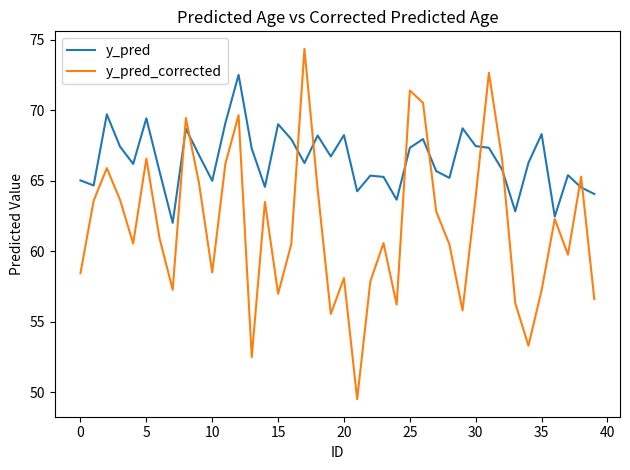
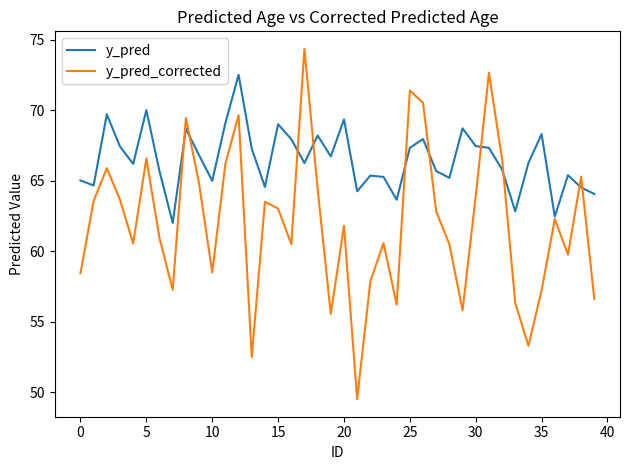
  {
    "y_pred": {
      "0": 65.0,
-     "5": 69.4,
+     "5": 70.0,
      "10": 65.0,
      "15": 69.0,
-     "20": 68.2,
+     "20": 69.3,
      "25": 67.3,
      "30": 67.5,
      "35": 68.3
    },
    "y_pred_corrected": {
      "0": 58.5,
      "5": 66.6,
      "10": 58.5,
-     "15": 57.0,
-     "20": 58.1,
+     "15": 63.0,
+     "20": 61.8,
      "25": 71.4,
      "30": 63.9,
      "35": 57.2
    }
  }
